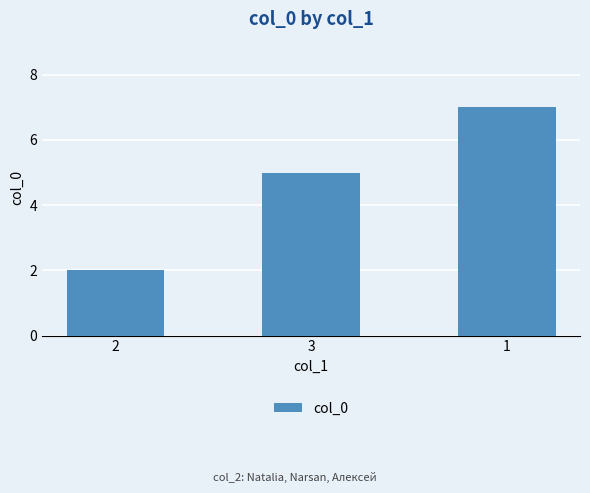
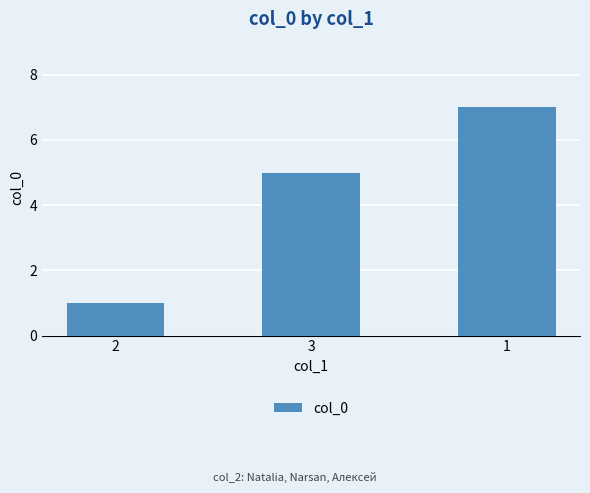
  {
-   "2": 2,
+   "2": 1,
    "3": 5,
    "1": 7
  }
